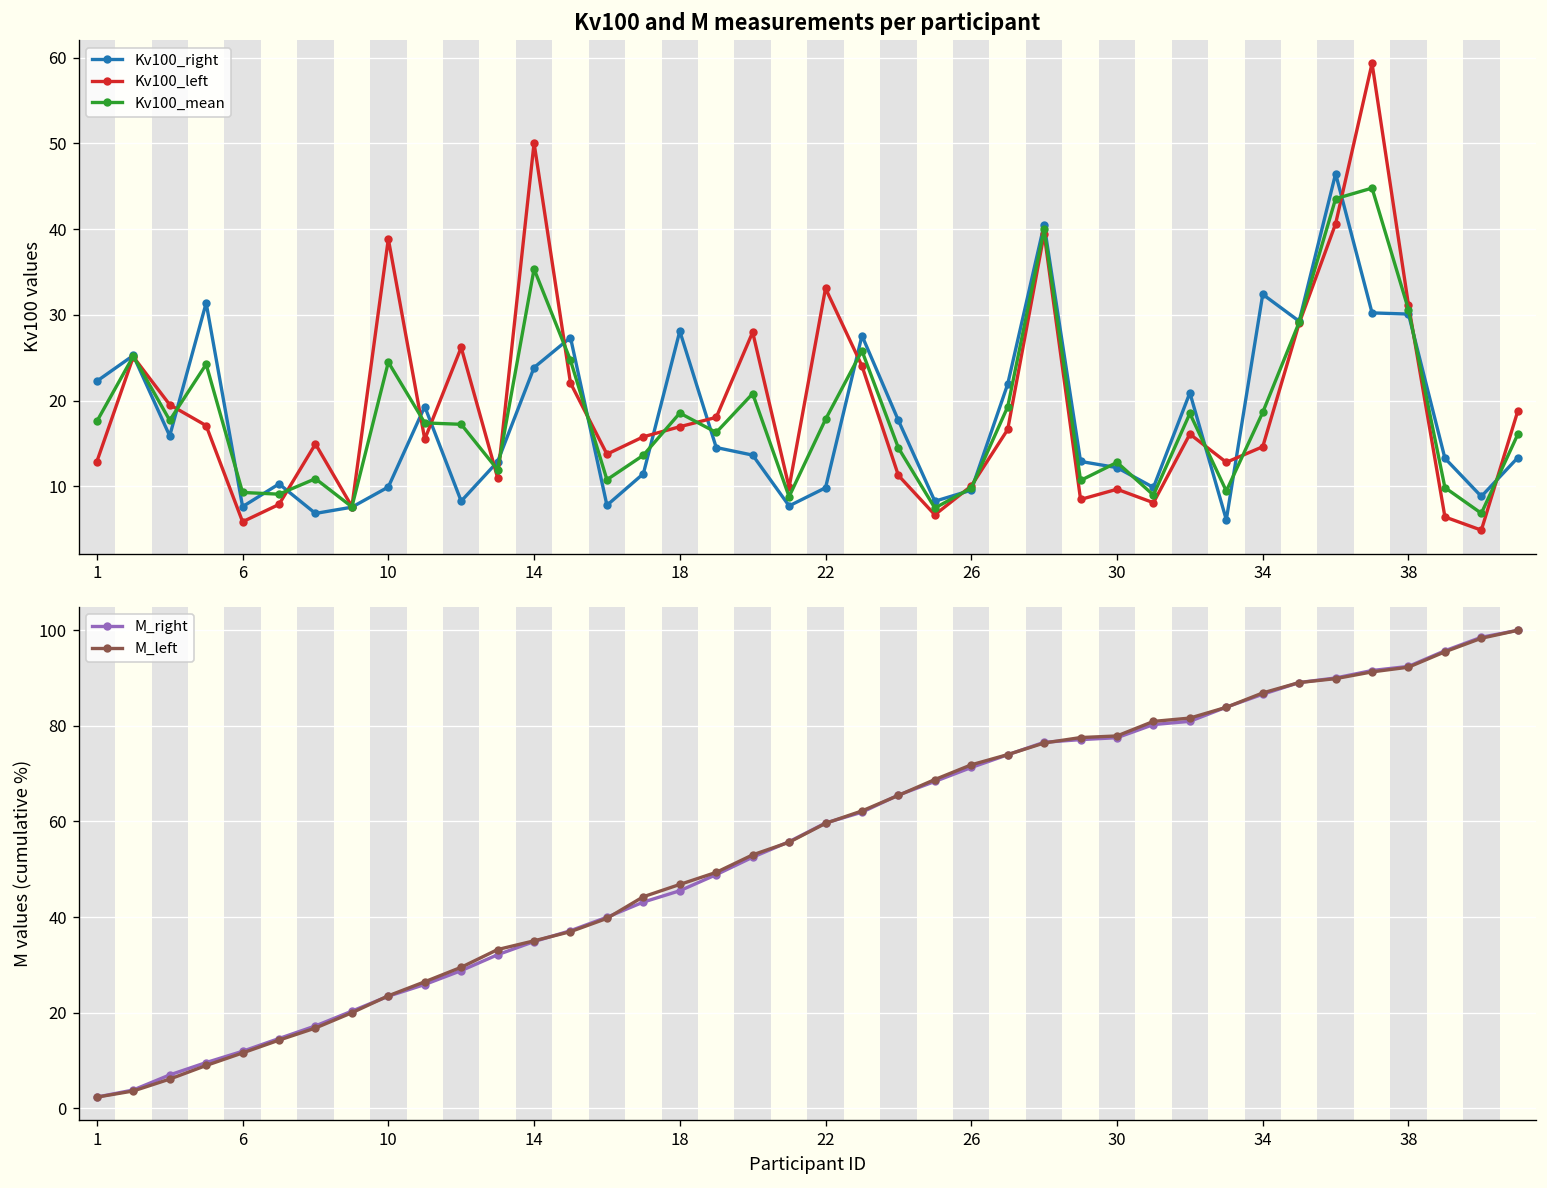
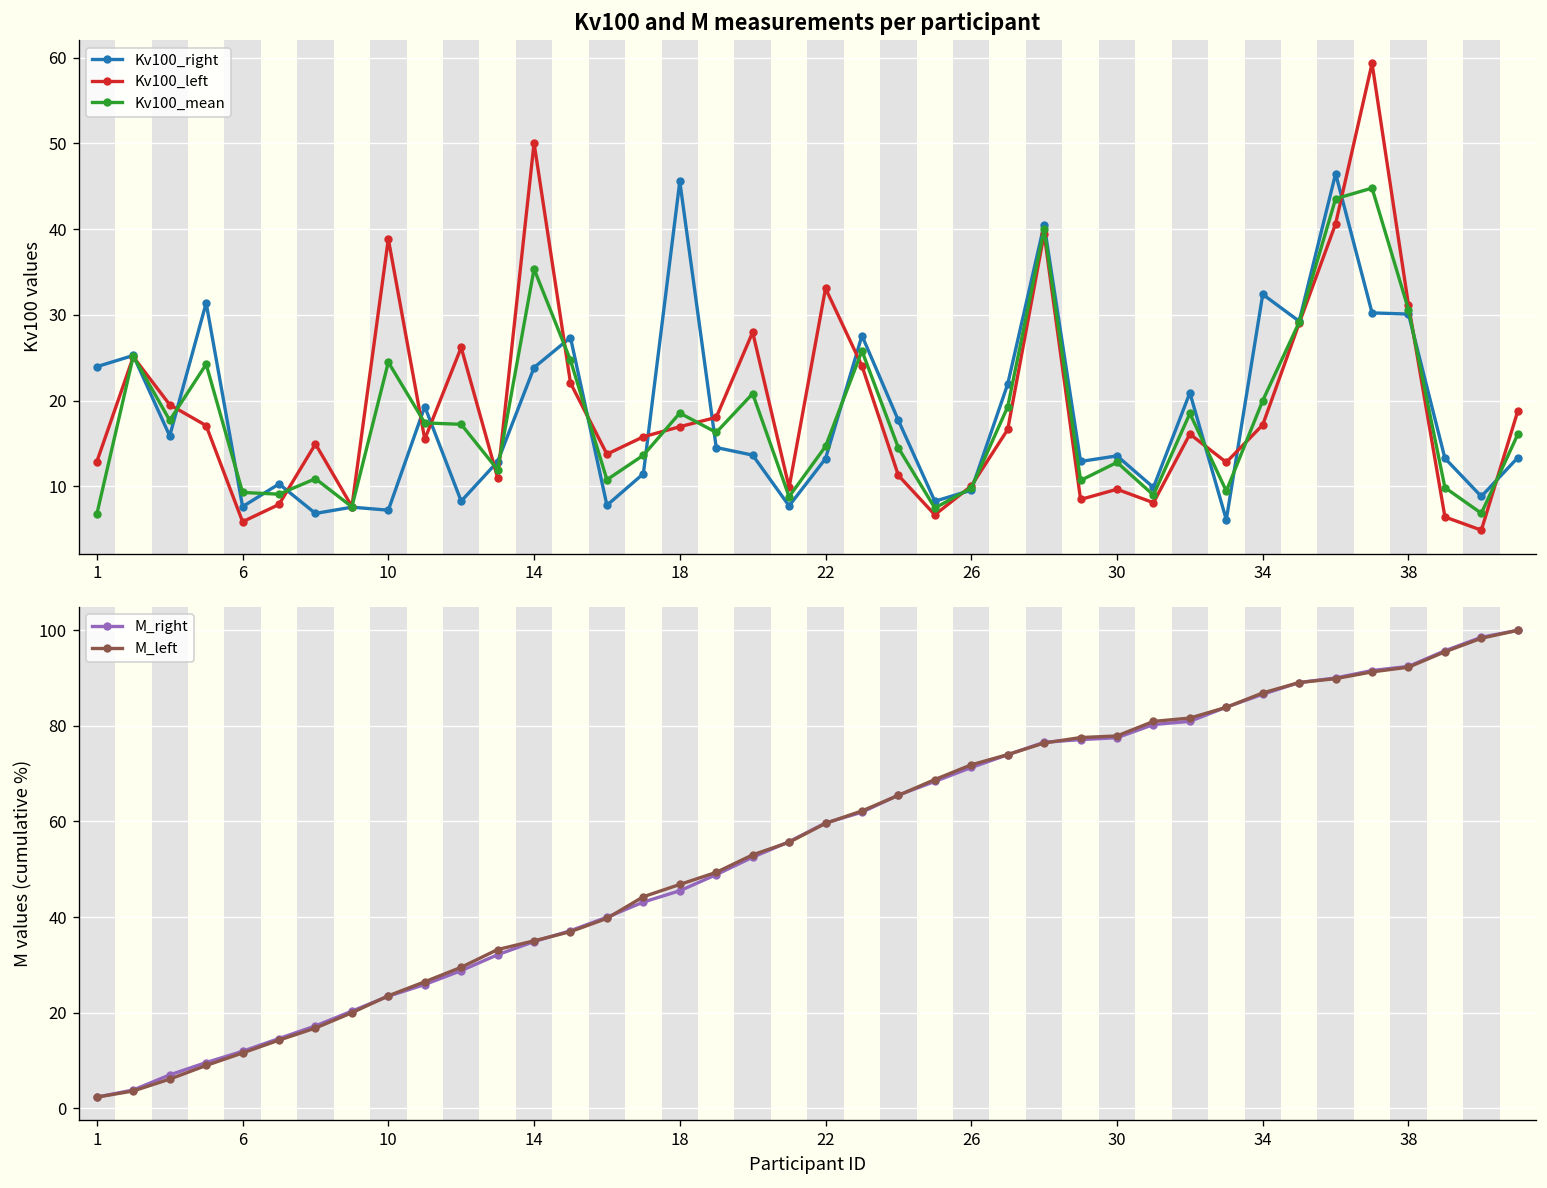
  {
    "Kv100 and M measurements per participant": {
      "Kv100_right": {
-       "1": 22,
+       "1": 24,
        "6": 8,
-       "10": 10,
+       "10": 7,
        "14": 24,
-       "18": 28,
-       "22": 10,
-       "30": 12,
+       "18": 46,
+       "22": 13,
+       "30": 14,
        "34": 32,
        "38": 30
      },
      "Kv100_left": {
        "1": 13,
        "6": 6,
        "10": 39,
        "14": 50,
        "18": 17,
        "22": 33,
        "30": 10,
-       "34": 15,
+       "34": 17,
        "38": 31
      },
      "Kv100_mean": {
-       "1": 18,
+       "1": 7,
        "6": 9,
        "10": 24,
        "14": 35,
        "18": 19,
-       "22": 18,
+       "22": 15,
        "30": 13,
-       "34": 19,
+       "34": 20,
        "38": 31
      }
    }
  }
